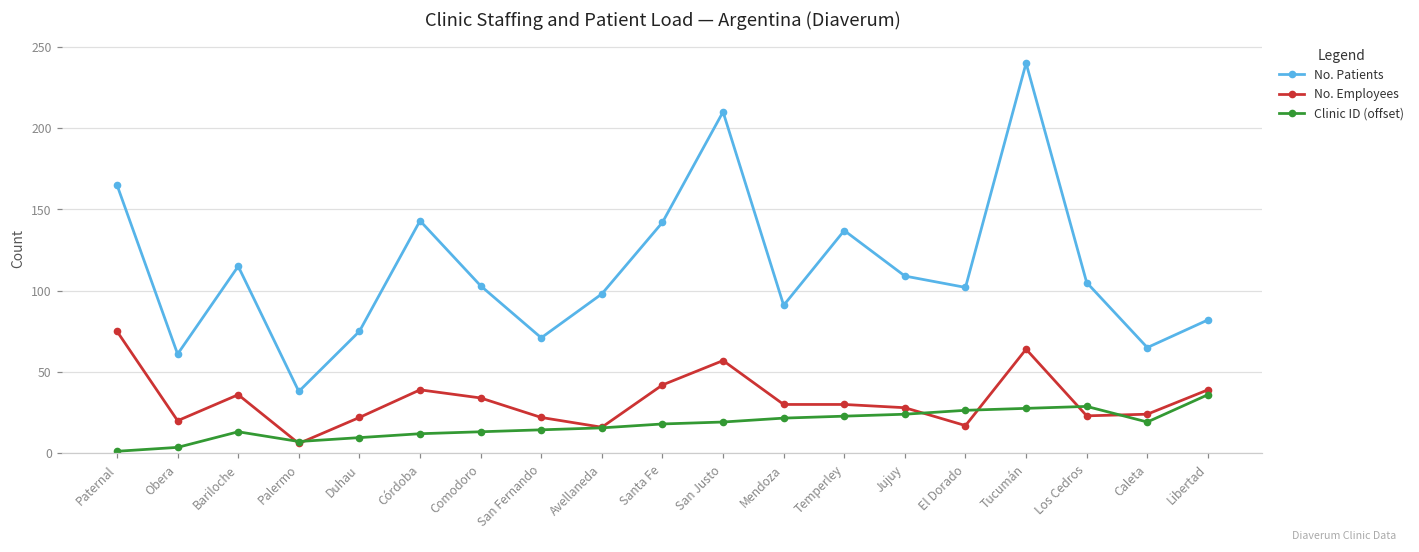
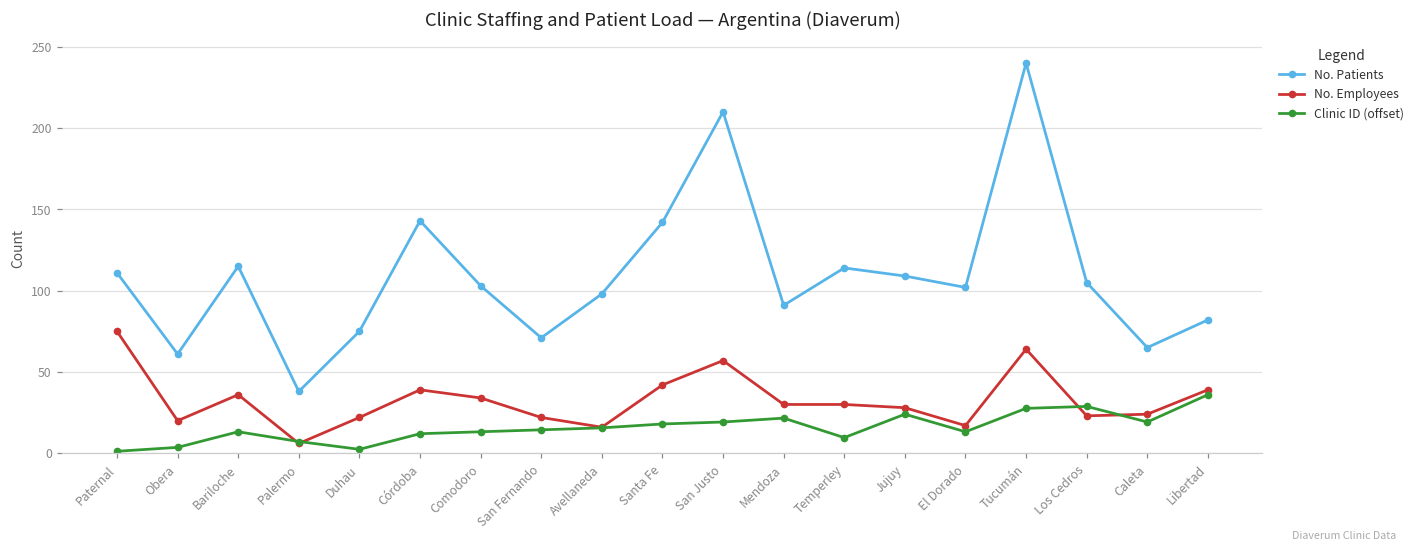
  {
    "No. Patients": {
-     "Paternal": 165,
+     "Paternal": 111,
      "Obera": 61,
      "Bariloche": 115,
      "Palermo": 38,
      "Duhau": 75,
      "Córdoba": 143,
      "Comodoro": 103,
      "San Fernando": 71,
      "Avellaneda": 98,
      "Santa Fe": 142,
      "San Justo": 210,
      "Mendoza": 91,
-     "Temperley": 137,
+     "Temperley": 114,
      "Jujuy": 109,
      "El Dorado": 102,
      "Tucumán": 240,
      "Los Cedros": 105,
      "Caleta": 65,
      "Libertad": 82
    },
    "No. Employees": {
      "Paternal": 75,
      "Obera": 20,
      "Bariloche": 36,
      "Duhau": 22,
      "Córdoba": 39,
      "Comodoro": 34,
      "San Fernando": 22,
      "Santa Fe": 42,
      "San Justo": 57,
      "Mendoza": 30,
      "Temperley": 30,
      "Jujuy": 28,
      "El Dorado": 17,
      "Tucumán": 64,
      "Los Cedros": 23,
      "Caleta": 24,
      "Libertad": 39
    },
    "Clinic ID (offset)": {
      "Paternal": 1,
      "Obera": 4,
      "Bariloche": 13,
-     "Duhau": 10,
+     "Duhau": 2,
      "Córdoba": 12,
      "Comodoro": 13,
      "San Fernando": 14,
      "Santa Fe": 18,
      "San Justo": 19,
      "Mendoza": 22,
-     "Temperley": 23,
+     "Temperley": 10,
      "Jujuy": 24,
-     "El Dorado": 26,
+     "El Dorado": 13,
      "Tucumán": 28,
      "Los Cedros": 29,
      "Caleta": 19,
      "Libertad": 36
    }
  }
